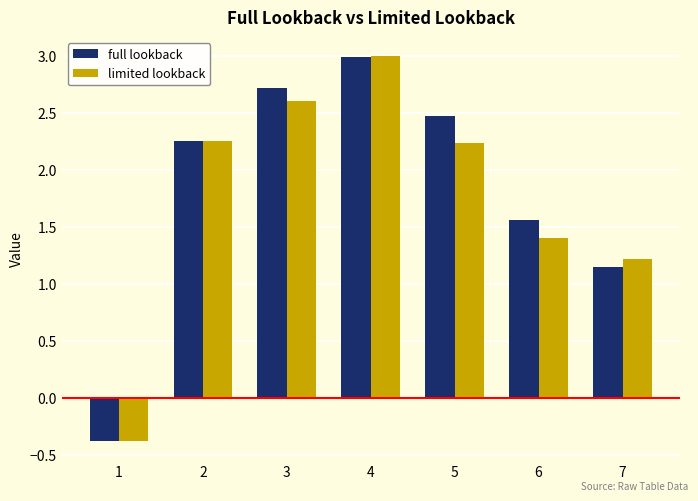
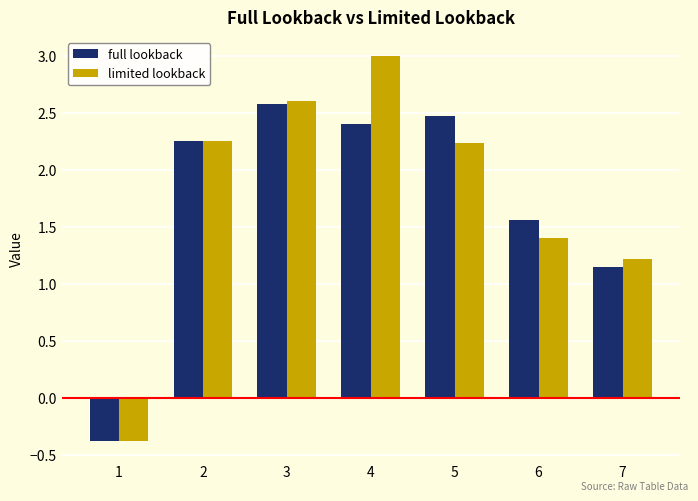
  {
    "full lookback": {
      "1": -0.38,
      "2": 2.26,
-     "3": 2.72,
-     "4": 2.99,
+     "3": 2.58,
+     "4": 2.40,
      "5": 2.48,
      "6": 1.56,
      "7": 1.15
    },
    "limited lookback": {
      "1": -0.38,
      "2": 2.25,
      "3": 2.60,
      "4": 3.00,
      "5": 2.23,
      "6": 1.41,
      "7": 1.22
    }
  }
